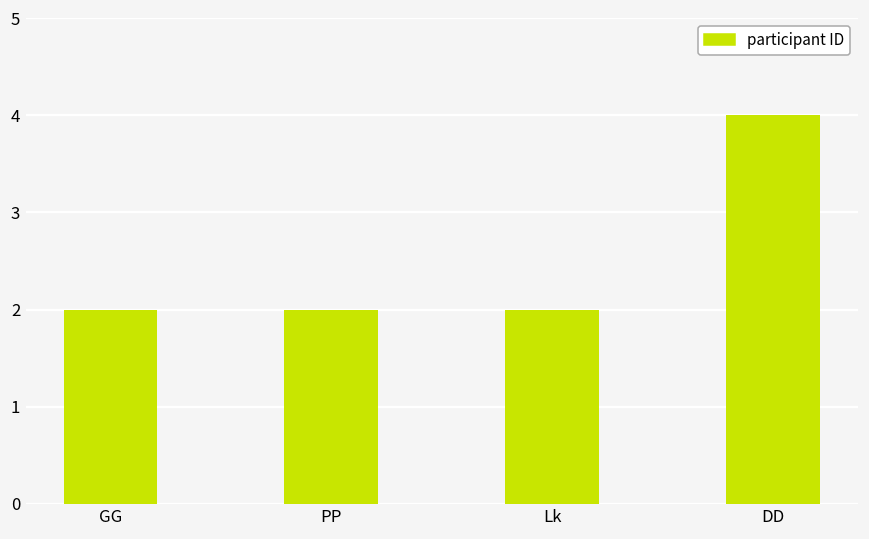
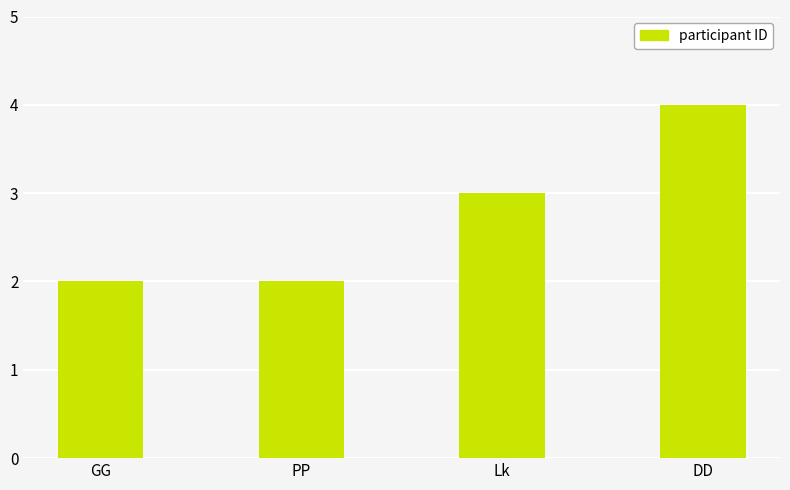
  {
    "GG": 2,
    "PP": 2,
-   "Lk": 2,
+   "Lk": 3,
    "DD": 4
  }
